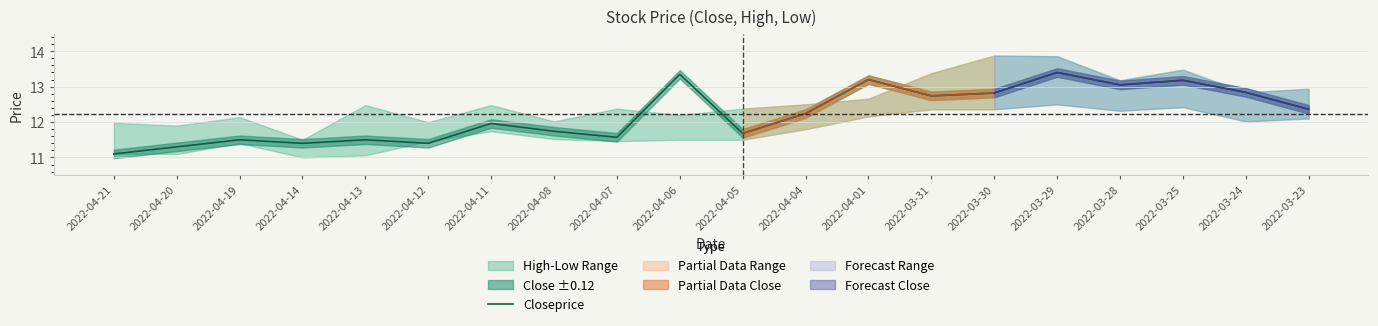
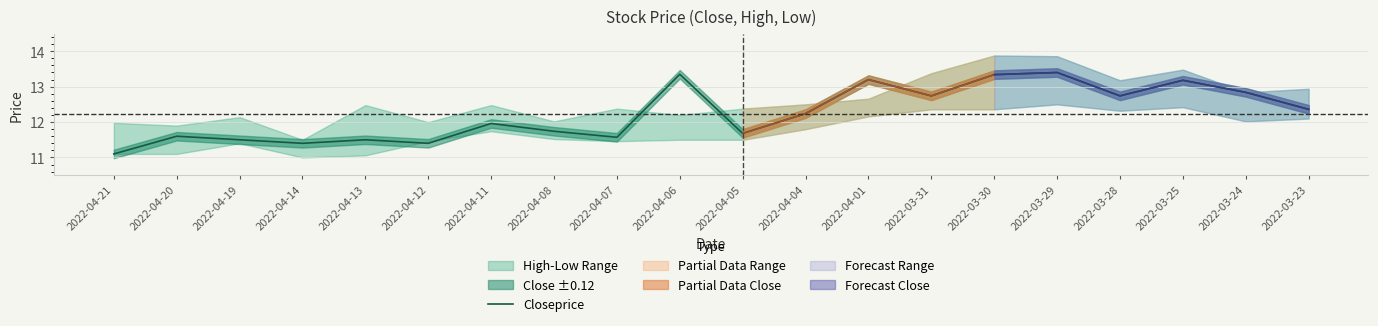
  {
    "Closeprice": {
      "2022-04-21": 11.1,
-     "2022-04-20": 11.3,
+     "2022-04-20": 11.6,
      "2022-04-19": 11.5,
      "2022-04-14": 11.4,
      "2022-04-13": 11.5,
      "2022-04-12": 11.4,
      "2022-04-11": 12.0,
      "2022-04-08": 11.7,
      "2022-04-07": 11.6,
      "2022-04-06": 13.4,
-     "2022-03-30": 12.8,
-     "2022-03-28": 13.1
+     "2022-03-30": 13.3,
+     "2022-03-28": 12.7
    }
  }
